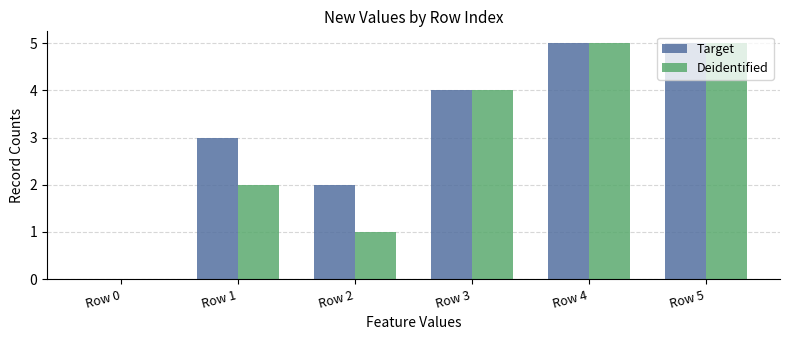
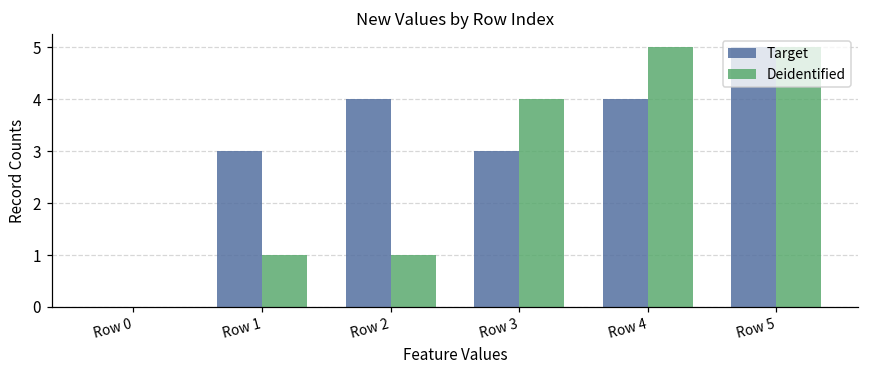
  {
    "Target": {
      "Row 0": 0,
      "Row 1": 3,
-     "Row 2": 2,
-     "Row 3": 4,
-     "Row 4": 5
+     "Row 2": 4,
+     "Row 3": 3,
+     "Row 4": 4
    },
    "Deidentified": {
      "Row 0": 0,
-     "Row 1": 2,
+     "Row 1": 1,
      "Row 2": 1,
      "Row 3": 4,
      "Row 4": 5
    }
  }
